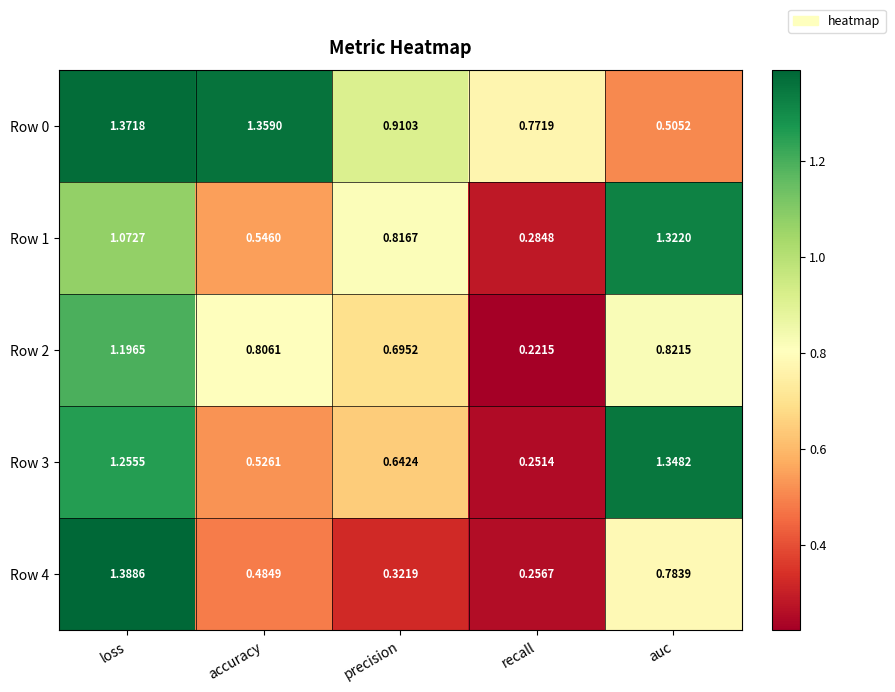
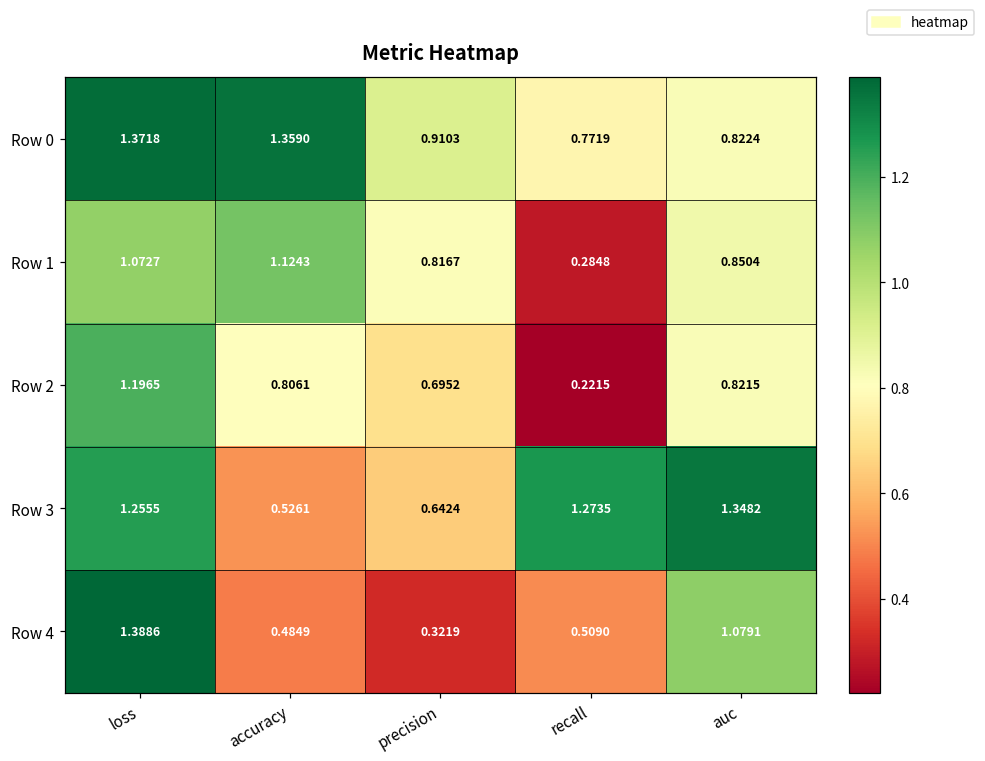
  {
    "Row 0": {
      "loss": 1.3718,
      "accuracy": 1.3590,
      "precision": 0.9103,
      "recall": 0.7719,
-     "auc": 0.5052
+     "auc": 0.8224
    },
    "Row 1": {
      "loss": 1.0727,
-     "accuracy": 0.5460,
+     "accuracy": 1.1243,
      "precision": 0.8167,
      "recall": 0.2848,
-     "auc": 1.3220
+     "auc": 0.8504
    },
    "Row 2": {
      "loss": 1.1965,
      "accuracy": 0.8061,
      "precision": 0.6952,
      "recall": 0.2215,
      "auc": 0.8215
    },
    "Row 3": {
      "loss": 1.2555,
      "accuracy": 0.5261,
      "precision": 0.6424,
-     "recall": 0.2514,
+     "recall": 1.2735,
      "auc": 1.3482
    },
    "Row 4": {
      "loss": 1.3886,
      "accuracy": 0.4849,
      "precision": 0.3219,
-     "recall": 0.2567,
-     "auc": 0.7839
+     "recall": 0.5090,
+     "auc": 1.0791
    }
  }
